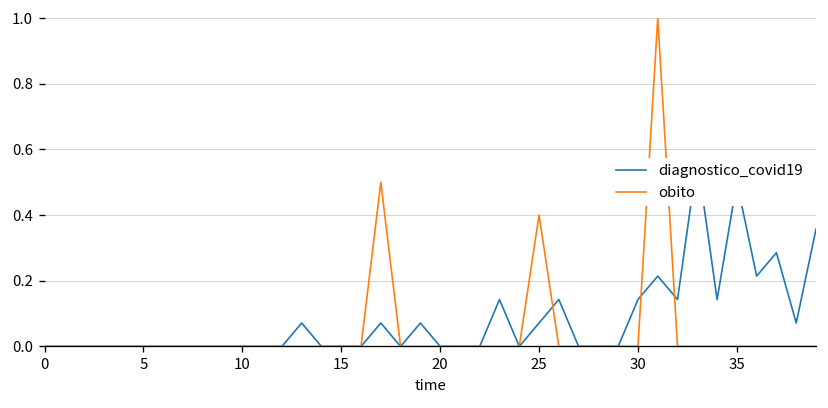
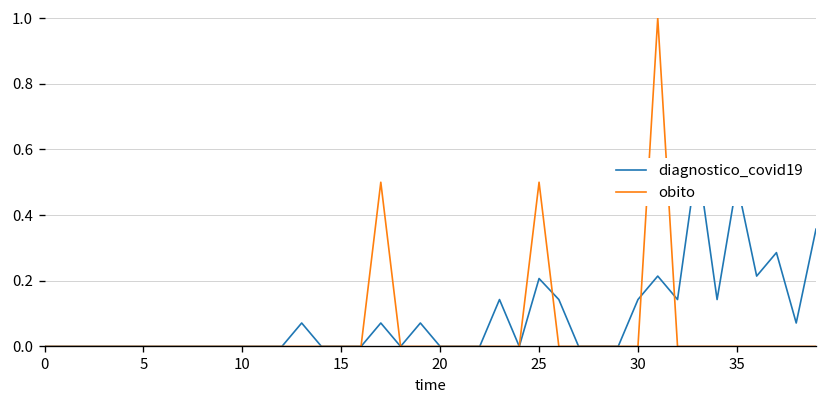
  {
    "diagnostico_covid19": {
-     "25": 0.07,
+     "25": 0.21,
      "30": 0.14
    },
    "obito": {
-     "25": 0.4,
+     "25": 0.5,
      "30": 0.0,
      "35": 0.0
    }
  }
